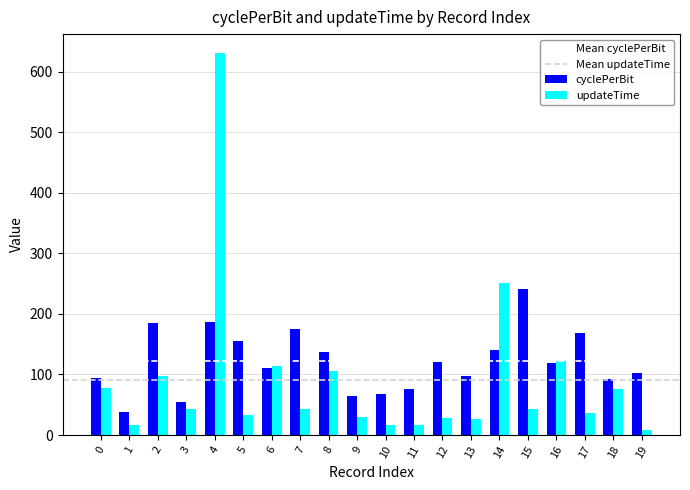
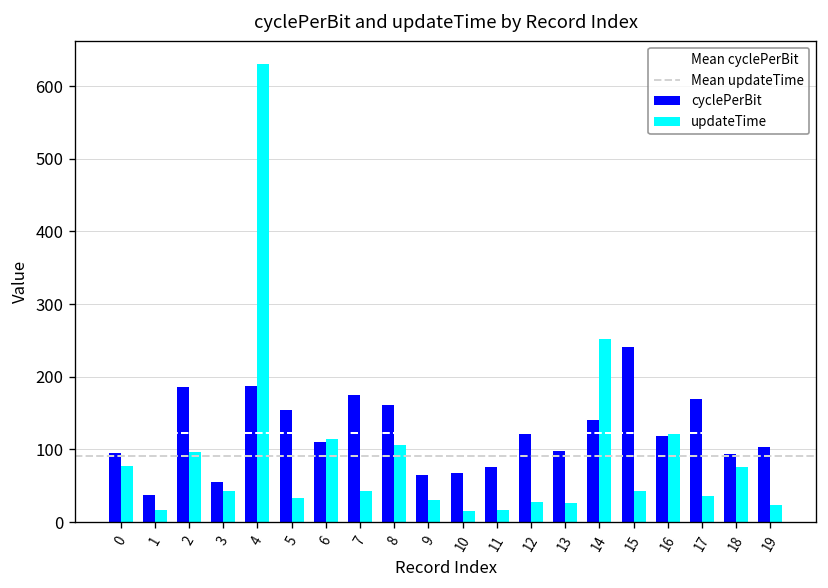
  {
    "cyclePerBit": {
      "0": 90,
      "1": 40,
      "2": 190,
      "3": 60,
      "4": 190,
      "5": 150,
      "6": 110,
      "7": 180,
-     "8": 140,
+     "8": 160,
      "9": 60,
      "10": 70,
      "11": 80,
      "12": 120,
      "13": 100,
      "14": 140,
      "15": 240,
      "16": 120,
      "17": 170,
      "18": 90,
      "19": 100
    },
    "updateTime": {
      "0": 80,
      "1": 20,
      "2": 100,
      "3": 40,
      "4": 630,
      "5": 30,
      "6": 110,
      "7": 40,
      "8": 110,
      "9": 30,
      "10": 20,
      "11": 20,
      "12": 30,
      "13": 30,
      "14": 250,
      "15": 40,
      "16": 120,
      "17": 40,
      "18": 80,
-     "19": 10
+     "19": 20
    }
  }
